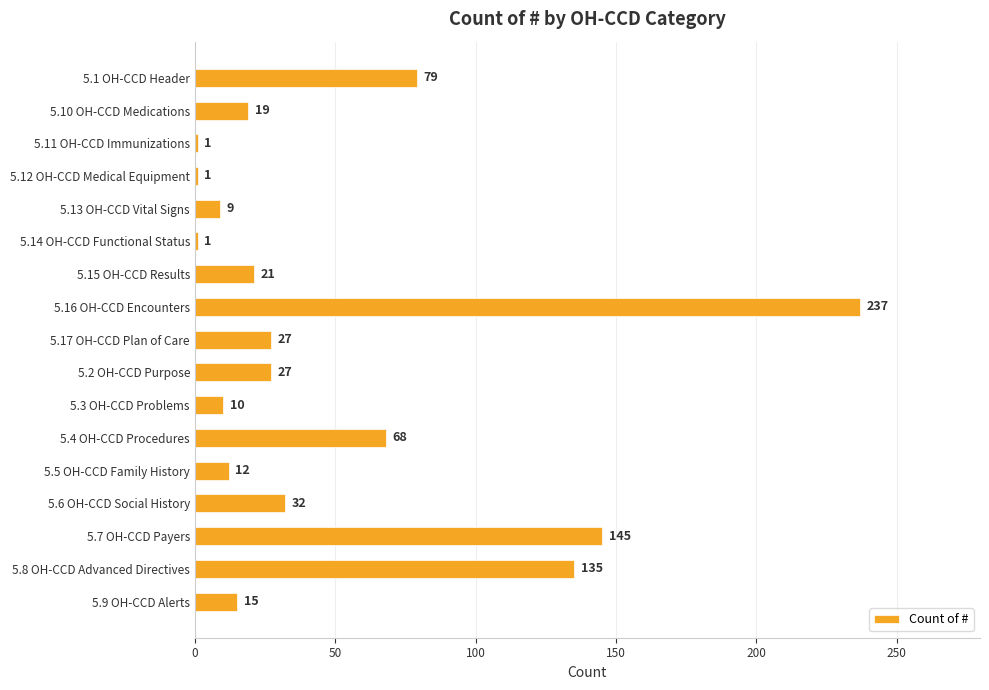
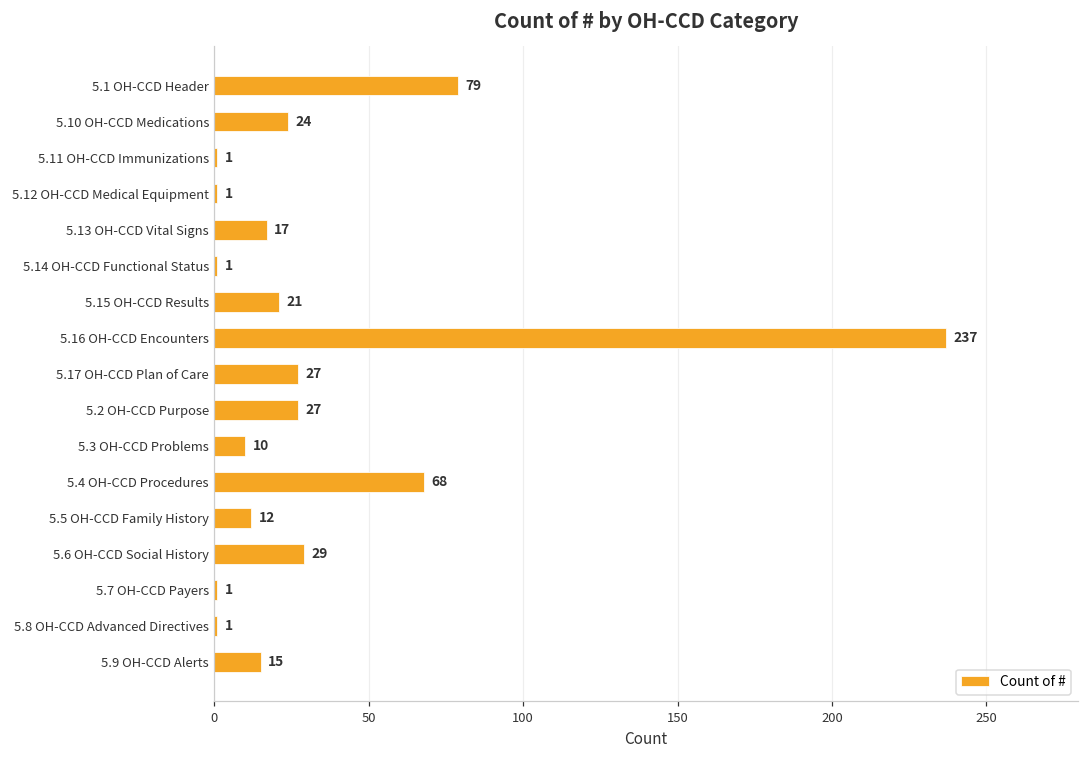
  {
    "5.1 OH-CCD Header": 79,
-   "5.10 OH-CCD Medications": 19,
+   "5.10 OH-CCD Medications": 24,
    "5.11 OH-CCD Immunizations": 1,
    "5.12 OH-CCD Medical Equipment": 1,
-   "5.13 OH-CCD Vital Signs": 9,
+   "5.13 OH-CCD Vital Signs": 17,
    "5.14 OH-CCD Functional Status": 1,
    "5.15 OH-CCD Results": 21,
    "5.16 OH-CCD Encounters": 237,
    "5.17 OH-CCD Plan of Care": 27,
    "5.2 OH-CCD Purpose": 27,
    "5.3 OH-CCD Problems": 10,
    "5.4 OH-CCD Procedures": 68,
    "5.5 OH-CCD Family History": 12,
-   "5.6 OH-CCD Social History": 32,
-   "5.7 OH-CCD Payers": 145,
-   "5.8 OH-CCD Advanced Directives": 135,
+   "5.6 OH-CCD Social History": 29,
+   "5.7 OH-CCD Payers": 1,
+   "5.8 OH-CCD Advanced Directives": 1,
    "5.9 OH-CCD Alerts": 15
  }
